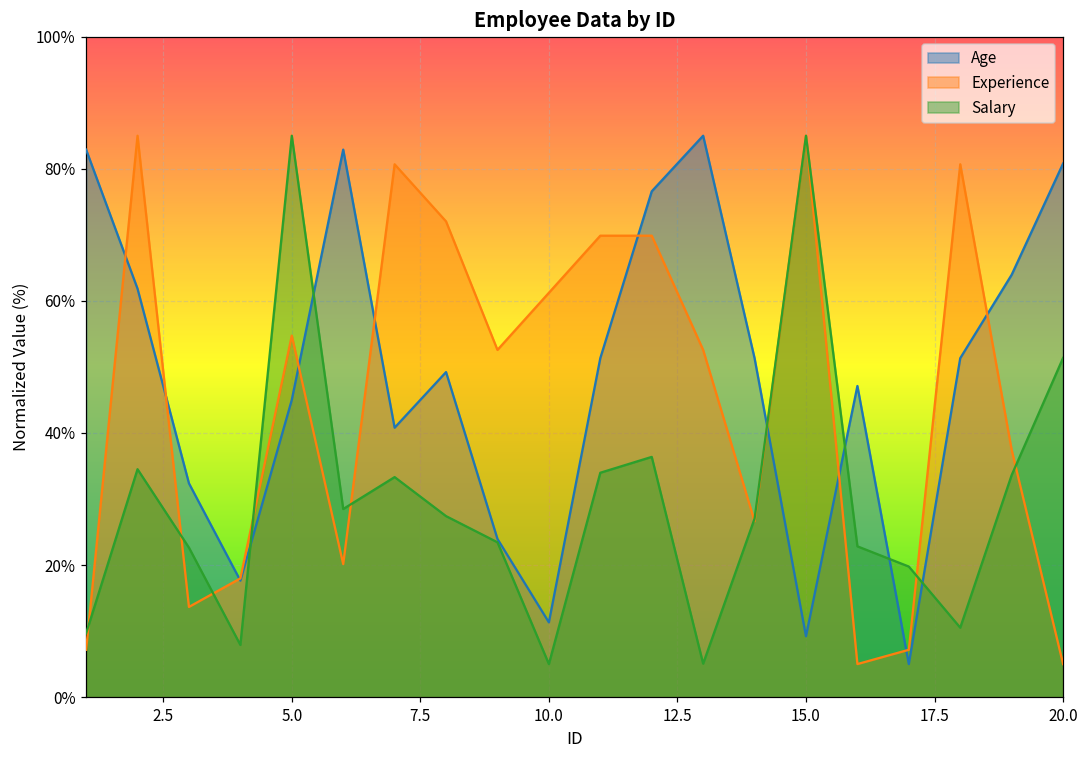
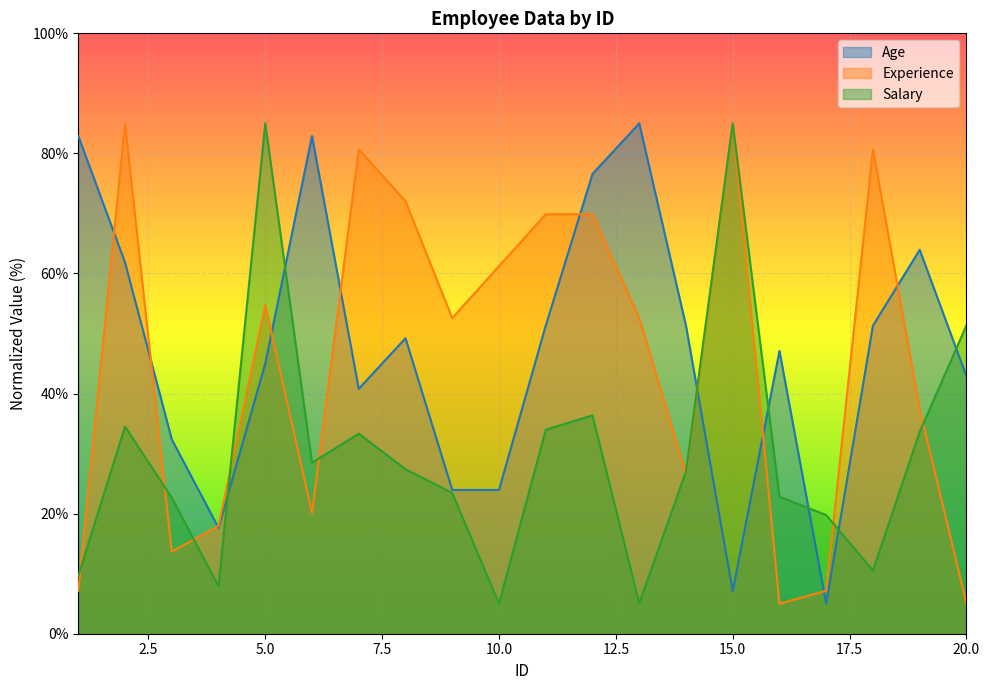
  {
    "Age": {
      "5.0": "45%",
-     "10.0": "11%",
-     "15.0": "9%",
-     "20.0": "81%"
+     "10.0": "24%",
+     "15.0": "7%",
+     "20.0": "43%"
    },
    "Experience": {
      "5.0": "55%",
      "10.0": "61%",
      "20.0": "5%"
    },
    "Salary": {
      "5.0": "85%",
      "10.0": "5%",
      "20.0": "51%"
    }
  }
